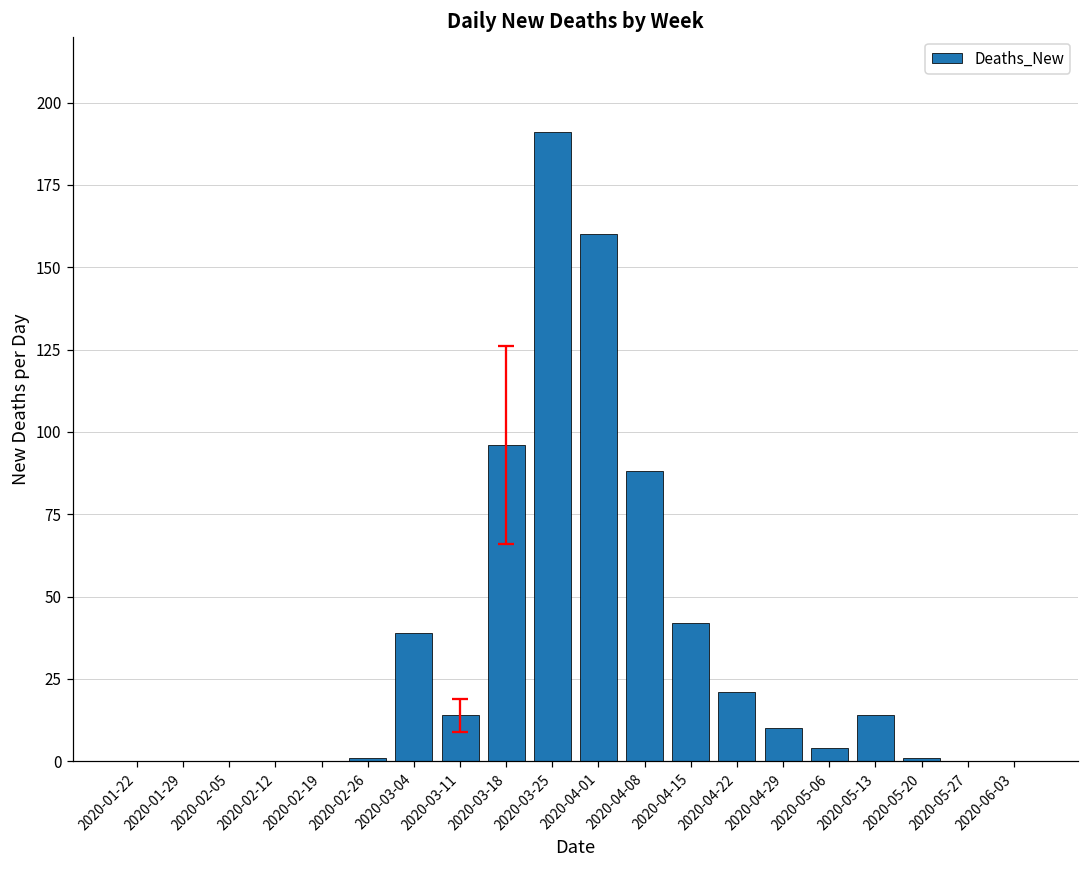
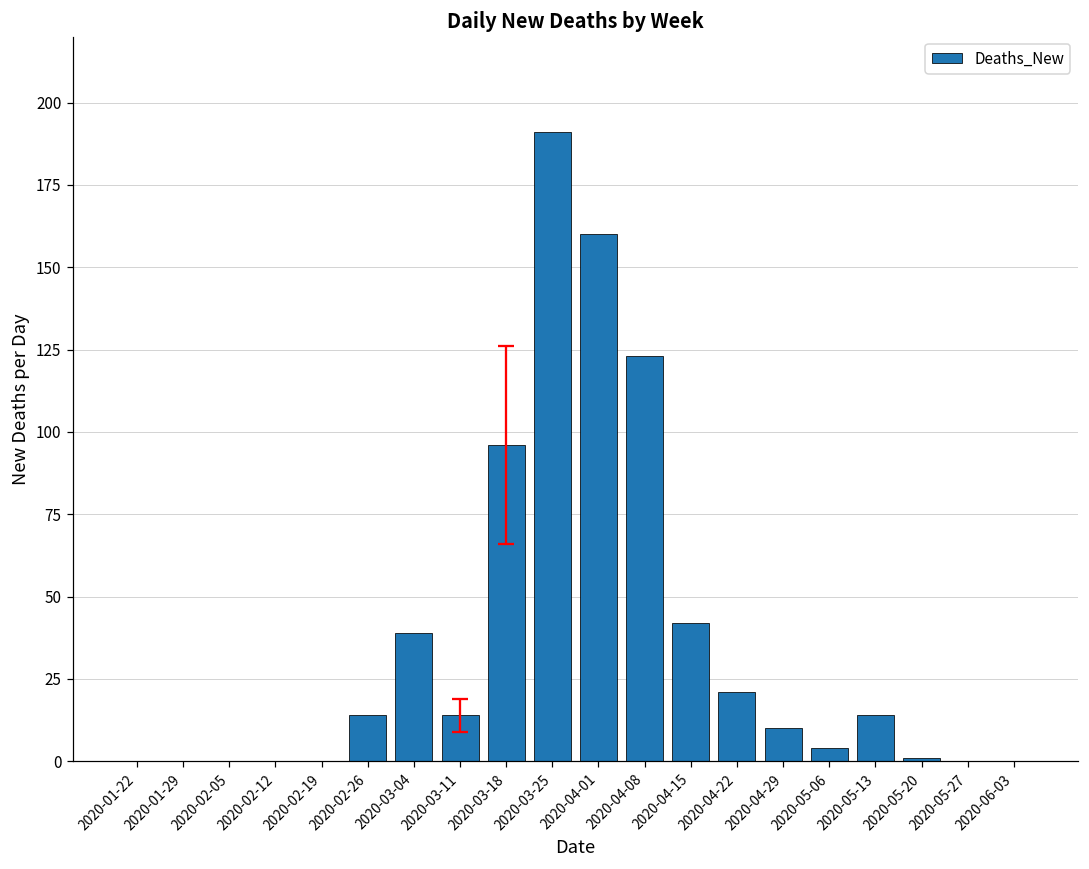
  {
    "Deaths_New": {
      "2020-01-22": 0,
      "2020-01-29": 0,
      "2020-02-05": 0,
      "2020-02-12": 0,
      "2020-02-19": 0,
-     "2020-02-26": 1,
+     "2020-02-26": 14,
      "2020-03-04": 39,
      "2020-03-11": 14,
      "2020-03-18": 96,
      "2020-03-25": 191,
      "2020-04-01": 160,
-     "2020-04-08": 88,
+     "2020-04-08": 123,
      "2020-04-15": 42,
      "2020-04-22": 21,
      "2020-04-29": 10,
      "2020-05-06": 4,
      "2020-05-13": 14,
      "2020-05-20": 1,
      "2020-05-27": 0,
      "2020-06-03": 0
    }
  }
